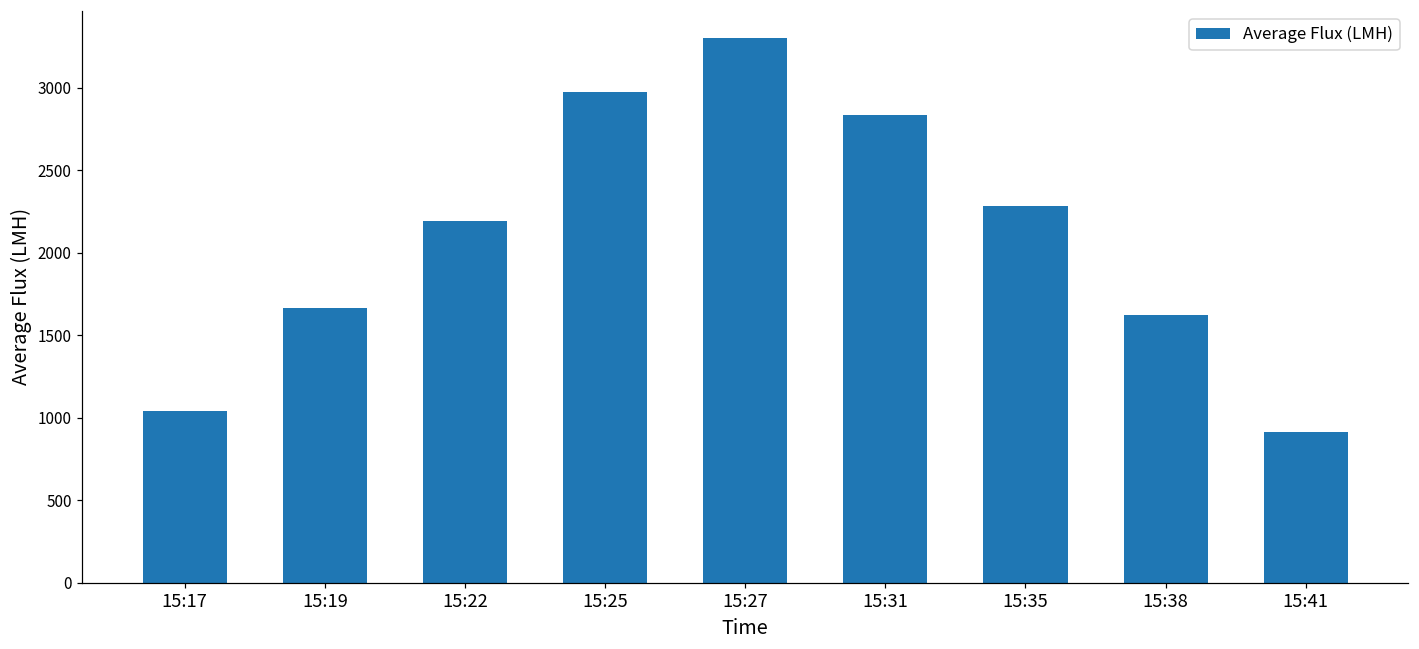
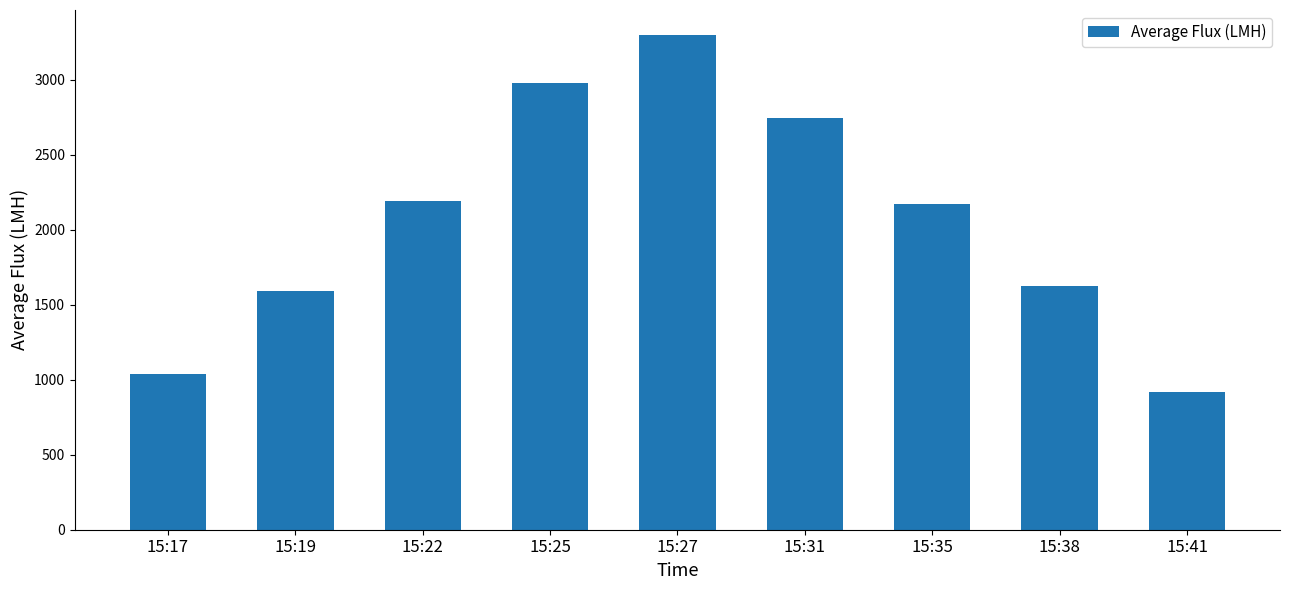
  {
    "15:17": 1040,
-   "15:19": 1670,
+   "15:19": 1590,
    "15:22": 2190,
    "15:25": 2980,
    "15:27": 3300,
-   "15:31": 2830,
-   "15:35": 2280,
+   "15:31": 2740,
+   "15:35": 2170,
    "15:38": 1620,
    "15:41": 920
  }
